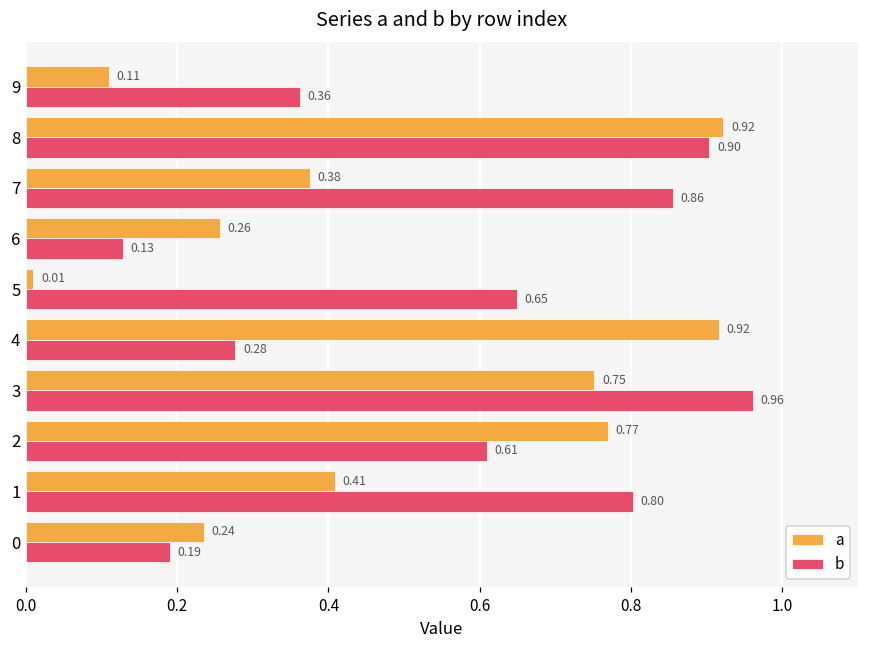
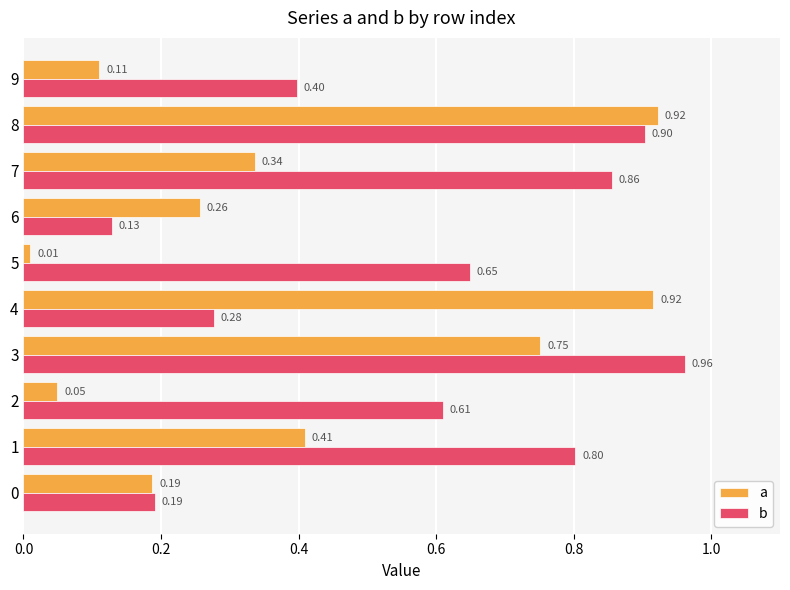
  {
    "a": {
      "9": 0.11,
      "8": 0.92,
-     "7": 0.38,
+     "7": 0.34,
      "6": 0.26,
      "5": 0.01,
      "4": 0.92,
      "3": 0.75,
-     "2": 0.77,
+     "2": 0.05,
      "1": 0.41,
-     "0": 0.24
+     "0": 0.19
    },
    "b": {
-     "9": 0.36,
+     "9": 0.40,
      "8": 0.90,
      "7": 0.86,
      "6": 0.13,
      "5": 0.65,
      "4": 0.28,
      "3": 0.96,
      "2": 0.61,
      "1": 0.80,
      "0": 0.19
    }
  }
